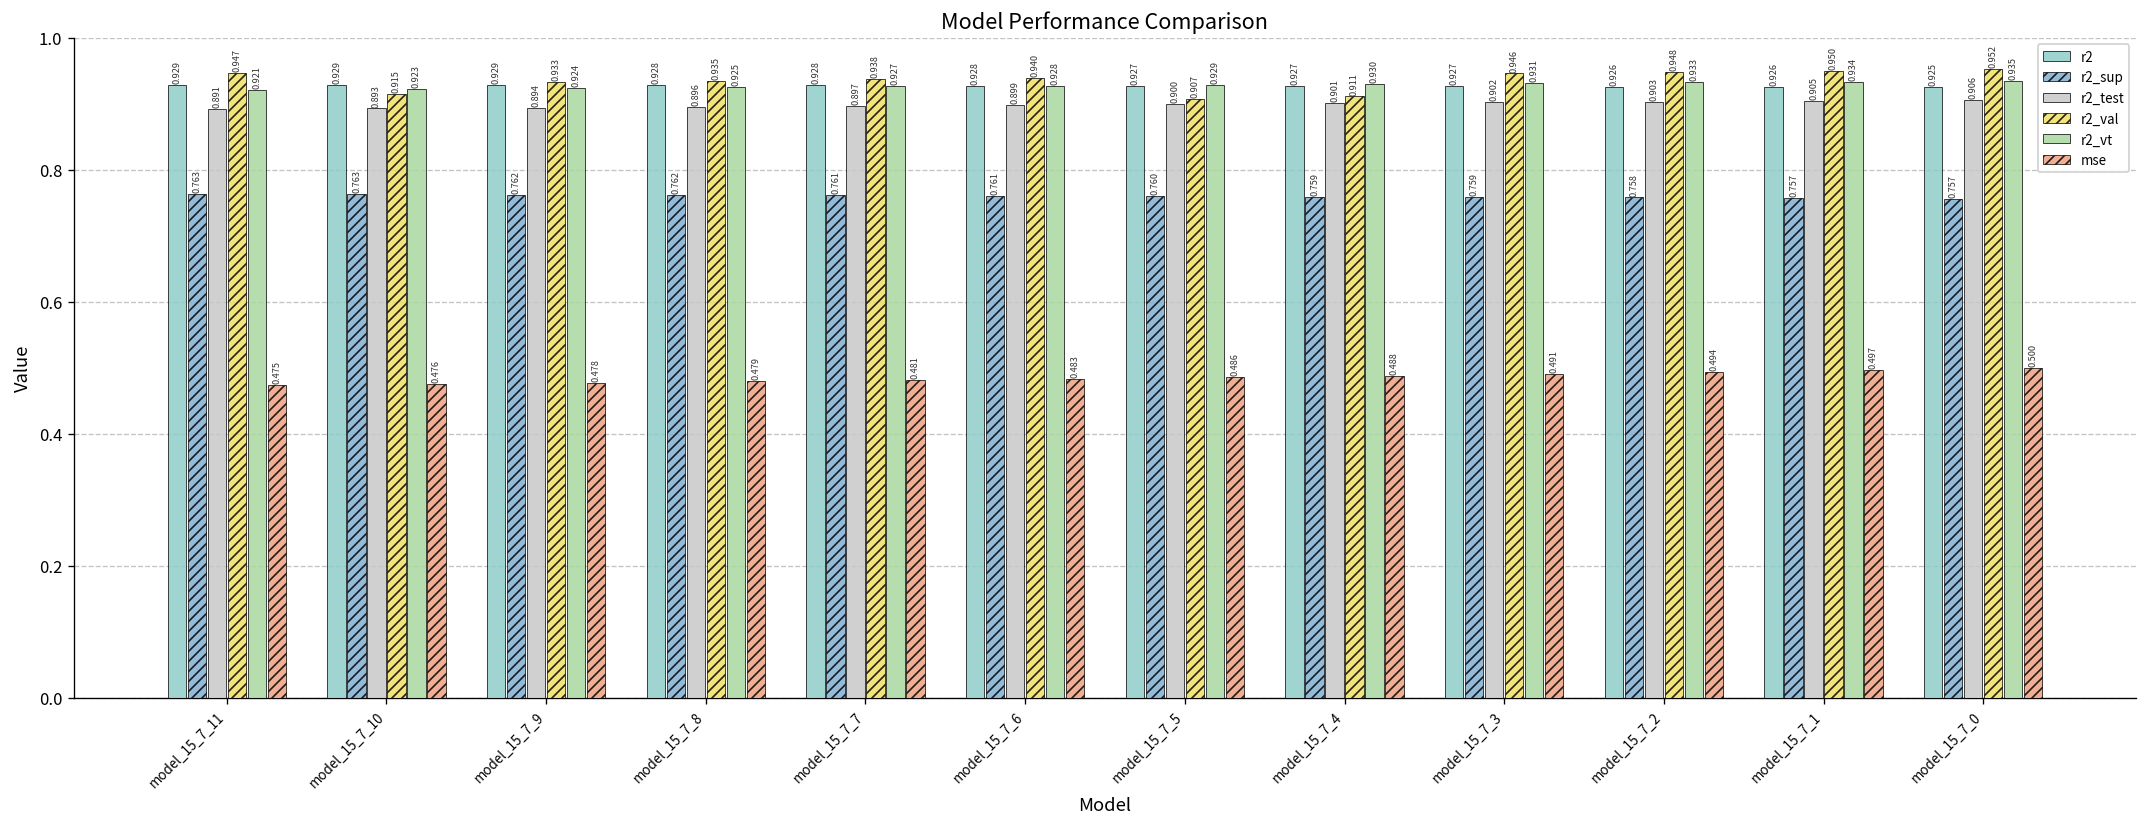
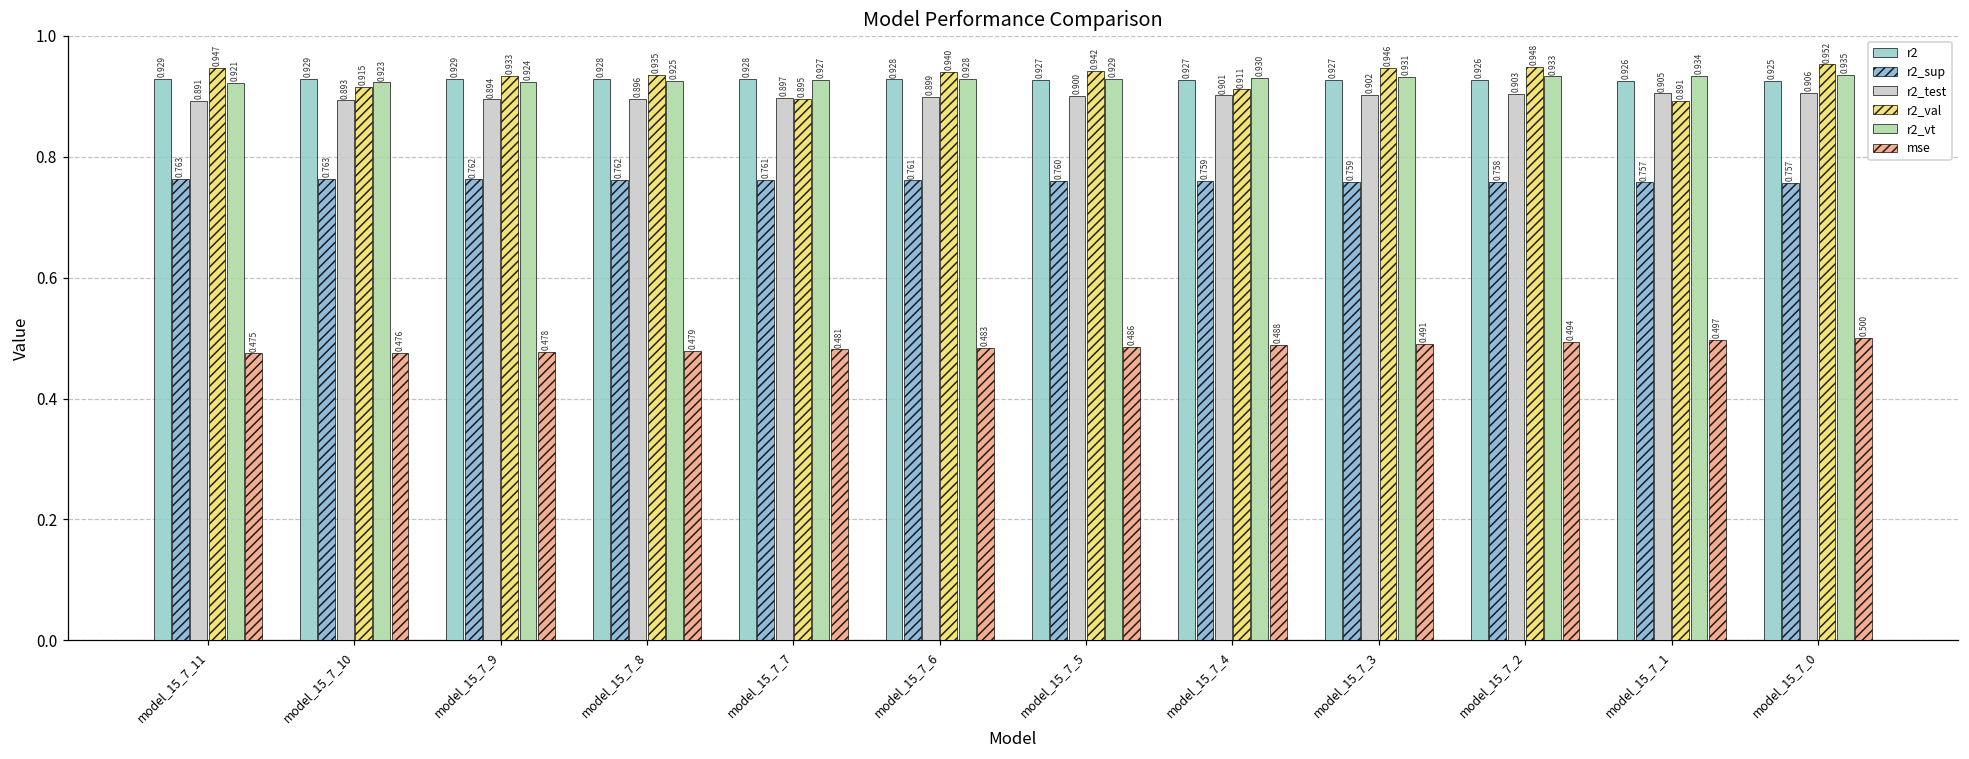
  {
    "r2_val": {
      "model_15_7_11": 0.947,
      "model_15_7_10": 0.915,
      "model_15_7_9": 0.933,
      "model_15_7_8": 0.935,
-     "model_15_7_7": 0.938,
+     "model_15_7_7": 0.895,
      "model_15_7_6": 0.940,
-     "model_15_7_5": 0.907,
+     "model_15_7_5": 0.942,
      "model_15_7_4": 0.911,
      "model_15_7_3": 0.946,
      "model_15_7_2": 0.948,
-     "model_15_7_1": 0.950,
+     "model_15_7_1": 0.891,
      "model_15_7_0": 0.952
    },
    "mse": {
      "model_15_7_11": 0.475,
      "model_15_7_10": 0.476,
      "model_15_7_9": 0.478,
      "model_15_7_8": 0.479,
      "model_15_7_7": 0.481,
      "model_15_7_6": 0.483,
      "model_15_7_5": 0.486,
      "model_15_7_4": 0.488,
      "model_15_7_3": 0.491,
      "model_15_7_2": 0.494,
      "model_15_7_1": 0.497,
      "model_15_7_0": 0.500
    }
  }
